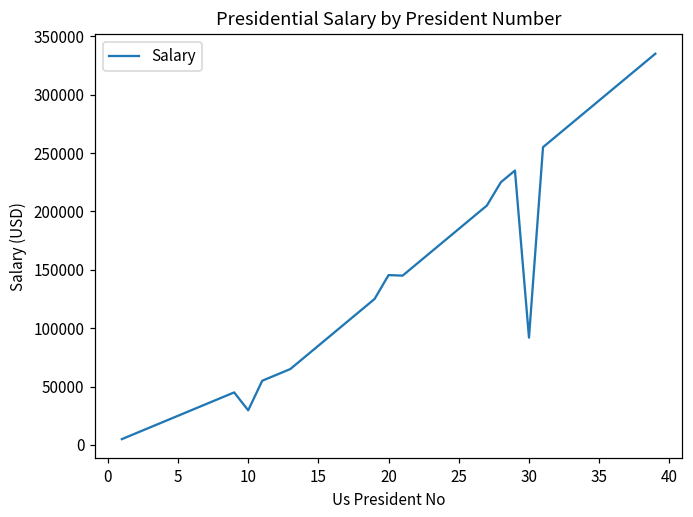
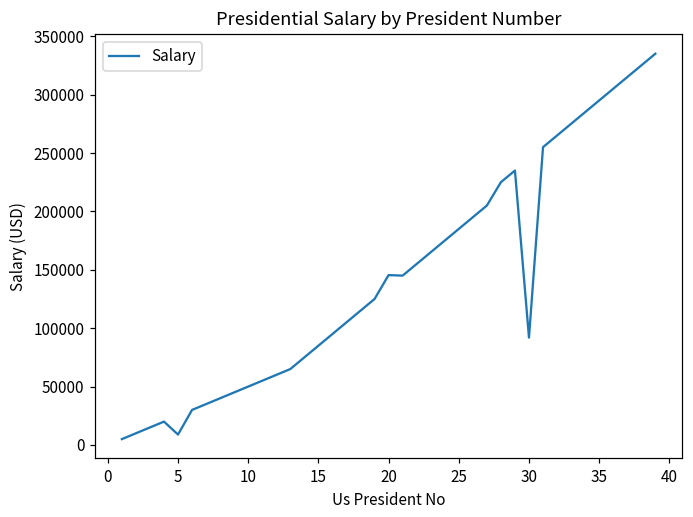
  {
-   "5": 25000,
-   "10": 30000,
+   "5": 9000,
+   "10": 50000,
    "15": 85000,
    "20": 145000,
    "25": 185000,
    "30": 92000,
    "35": 295000
  }
